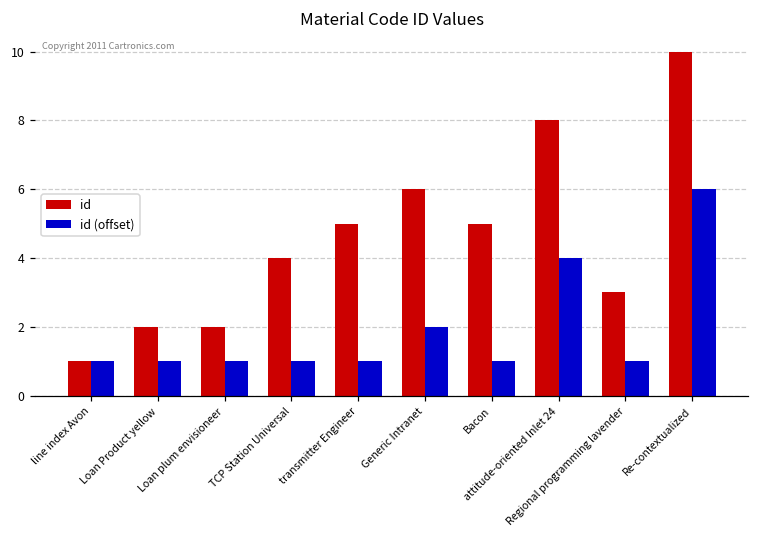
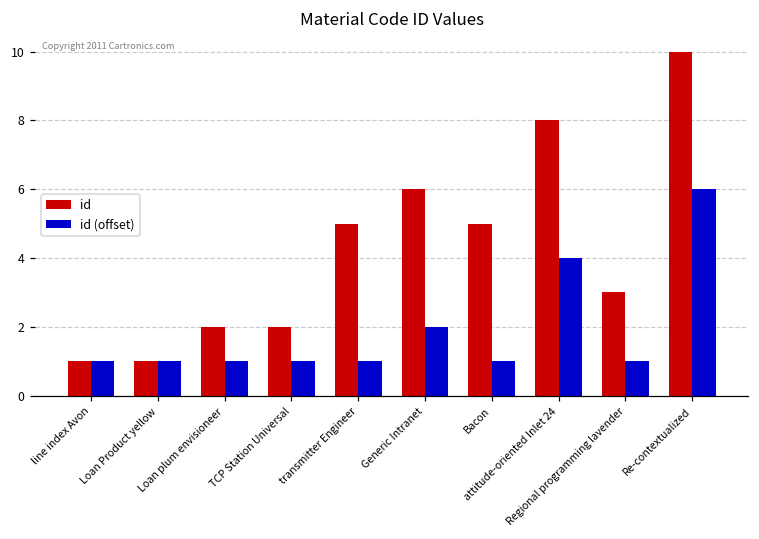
  {
    "id": {
      "line index Avon": 1,
-     "Loan Product yellow": 2,
+     "Loan Product yellow": 1,
      "Loan plum envisioneer": 2,
-     "TCP Station Universal": 4,
+     "TCP Station Universal": 2,
      "transmitter Engineer": 5,
      "Generic Intranet": 6,
      "Bacon": 5,
      "attitude-oriented Inlet 24": 8,
      "Regional programming lavender": 3,
      "Re-contextualized": 10
    },
    "id (offset)": {
      "line index Avon": 1,
      "Loan Product yellow": 1,
      "Loan plum envisioneer": 1,
      "TCP Station Universal": 1,
      "transmitter Engineer": 1,
      "Generic Intranet": 2,
      "Bacon": 1,
      "attitude-oriented Inlet 24": 4,
      "Regional programming lavender": 1,
      "Re-contextualized": 6
    }
  }
